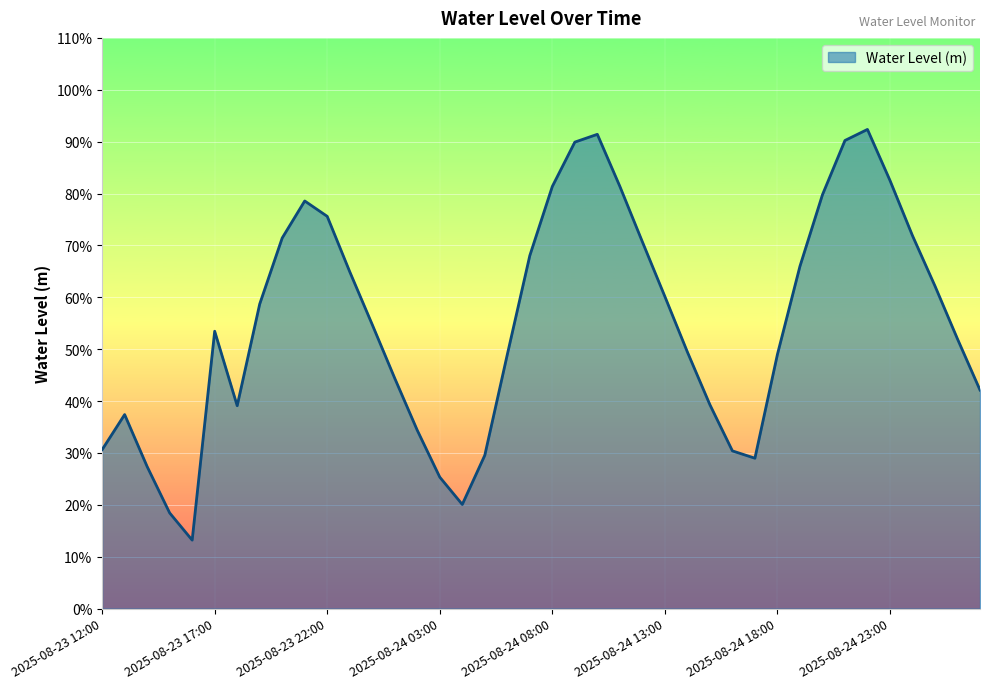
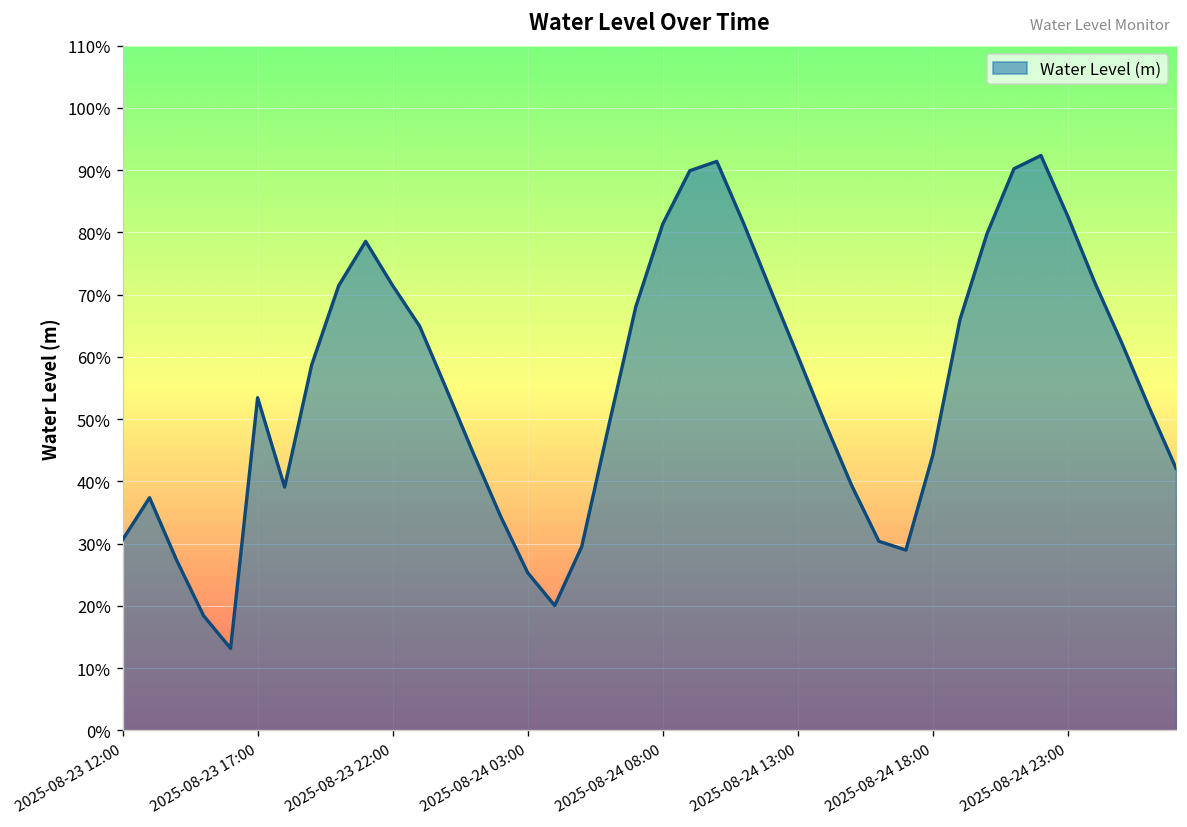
  {
    "2025-08-23 12:00": "31%",
    "2025-08-23 17:00": "53%",
-   "2025-08-23 22:00": "76%",
+   "2025-08-23 22:00": "71%",
    "2025-08-24 03:00": "25%",
    "2025-08-24 08:00": "81%",
    "2025-08-24 13:00": "60%",
-   "2025-08-24 18:00": "49%",
+   "2025-08-24 18:00": "44%",
    "2025-08-24 23:00": "83%"
  }
